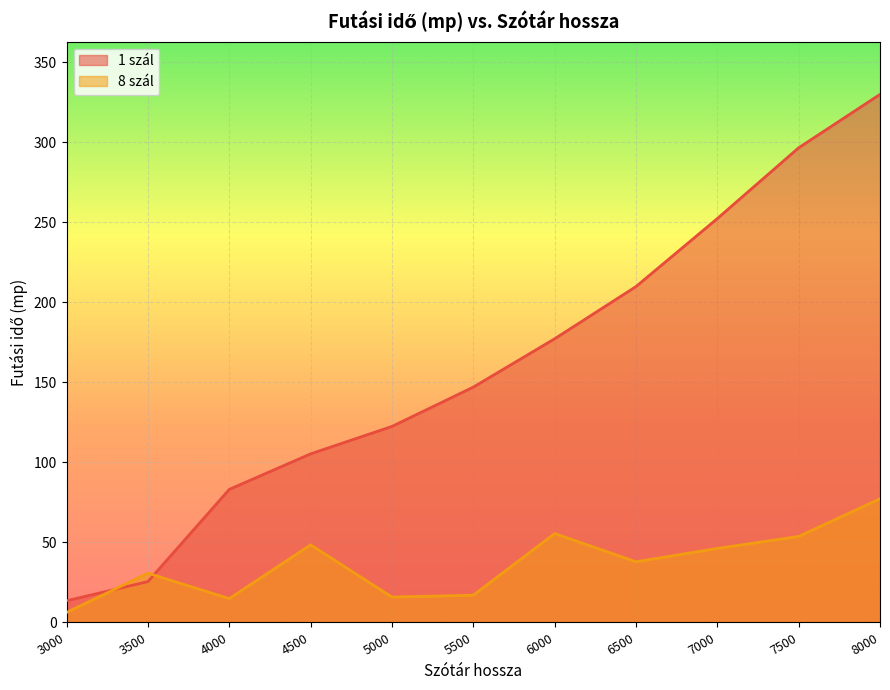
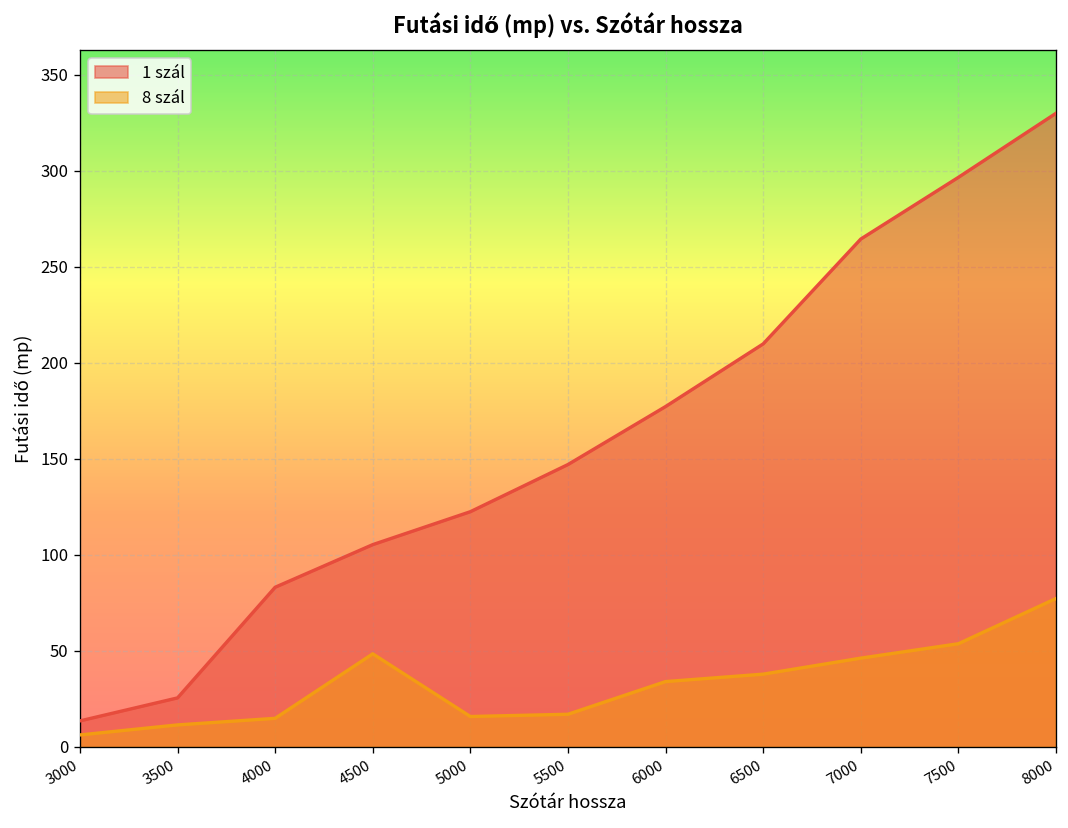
  {
    "1 szál": {
      "3000": 14,
      "3500": 26,
      "4000": 83,
      "4500": 105,
      "5000": 122,
      "5500": 147,
      "6000": 177,
      "6500": 210,
-     "7000": 252,
+     "7000": 264,
      "7500": 296,
      "8000": 330
    },
    "8 szál": {
      "3000": 6,
-     "3500": 31,
+     "3500": 11,
      "4000": 15,
      "4500": 48,
      "5000": 16,
      "5500": 17,
-     "6000": 56,
+     "6000": 34,
      "6500": 38,
      "7000": 46,
      "7500": 54,
      "8000": 77
    }
  }
